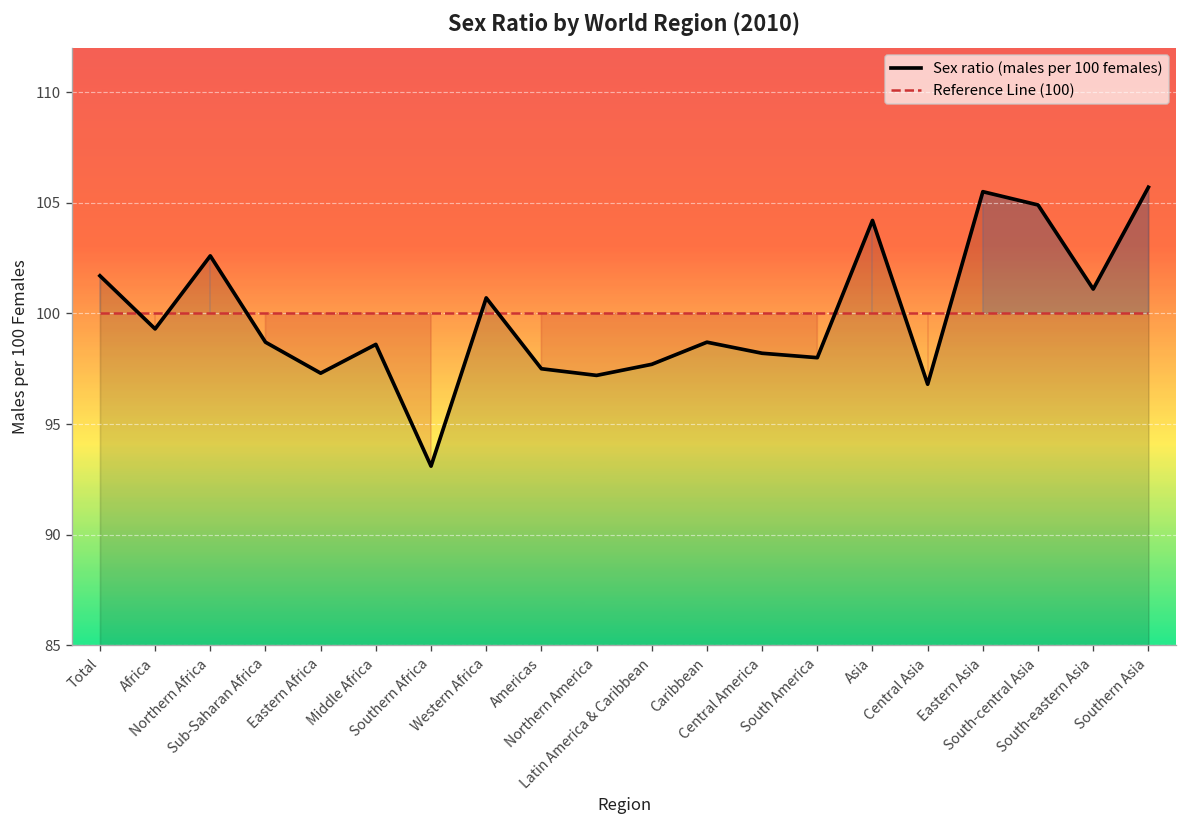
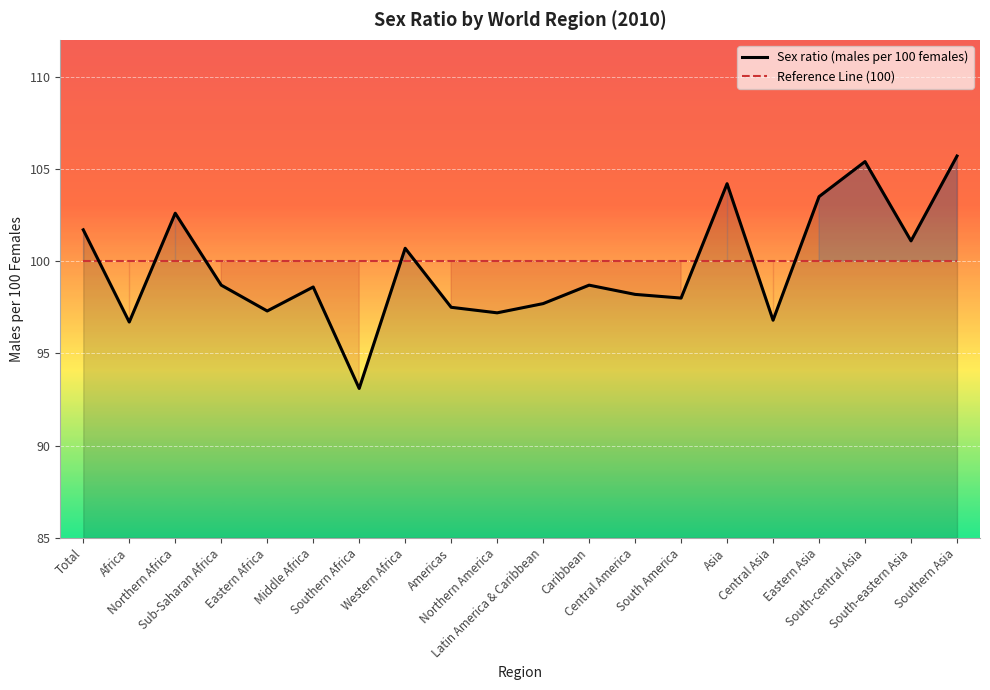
  {
    "Sex ratio (males per 100 females)": {
      "Total": 101.7,
-     "Africa": 99.3,
+     "Africa": 96.7,
      "Northern Africa": 102.6,
      "Sub-Saharan Africa": 98.7,
      "Eastern Africa": 97.3,
      "Middle Africa": 98.6,
      "Southern Africa": 93.1,
      "Western Africa": 100.7,
      "Americas": 97.5,
      "Northern America": 97.2,
      "Latin America & Caribbean": 97.7,
      "Caribbean": 98.7,
      "Central America": 98.2,
      "South America": 98.0,
      "Asia": 104.2,
      "Central Asia": 96.8,
-     "Eastern Asia": 105.5,
-     "South-central Asia": 104.9,
+     "Eastern Asia": 103.5,
+     "South-central Asia": 105.4,
      "South-eastern Asia": 101.1,
      "Southern Asia": 105.7
    },
    "Reference Line (100)": {
      "Total": 100.0,
      "Africa": 100.0,
      "Northern Africa": 100.0,
      "Sub-Saharan Africa": 100.0,
      "Eastern Africa": 100.0,
      "Middle Africa": 100.0,
      "Southern Africa": 100.0,
      "Western Africa": 100.0,
      "Americas": 100.0,
      "Northern America": 100.0,
      "Latin America & Caribbean": 100.0,
      "Caribbean": 100.0,
      "Central America": 100.0,
      "South America": 100.0,
      "Asia": 100.0,
      "Central Asia": 100.0,
      "Eastern Asia": 100.0,
      "South-central Asia": 100.0,
      "South-eastern Asia": 100.0,
      "Southern Asia": 100.0
    }
  }
